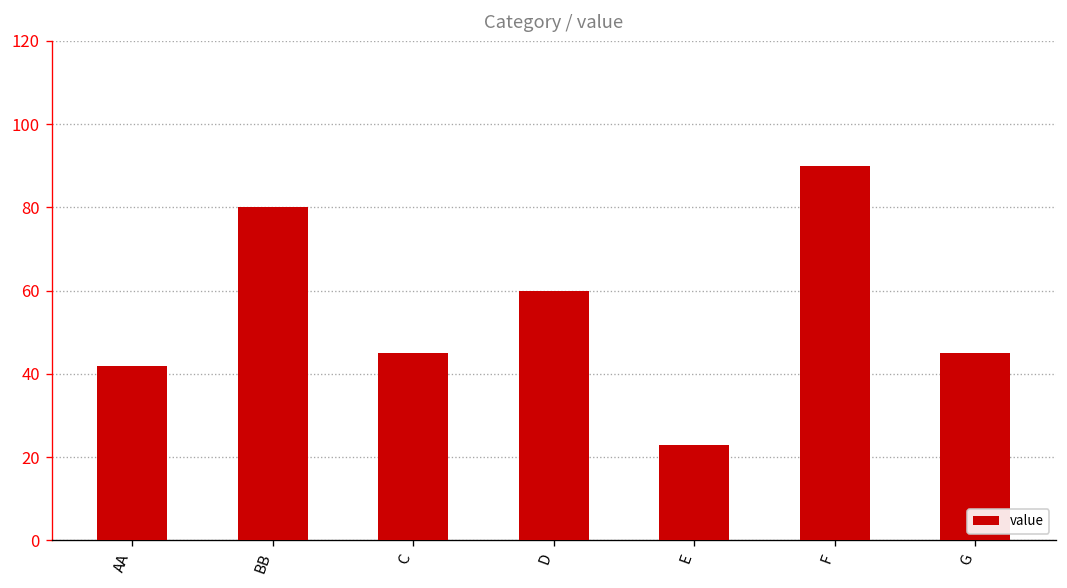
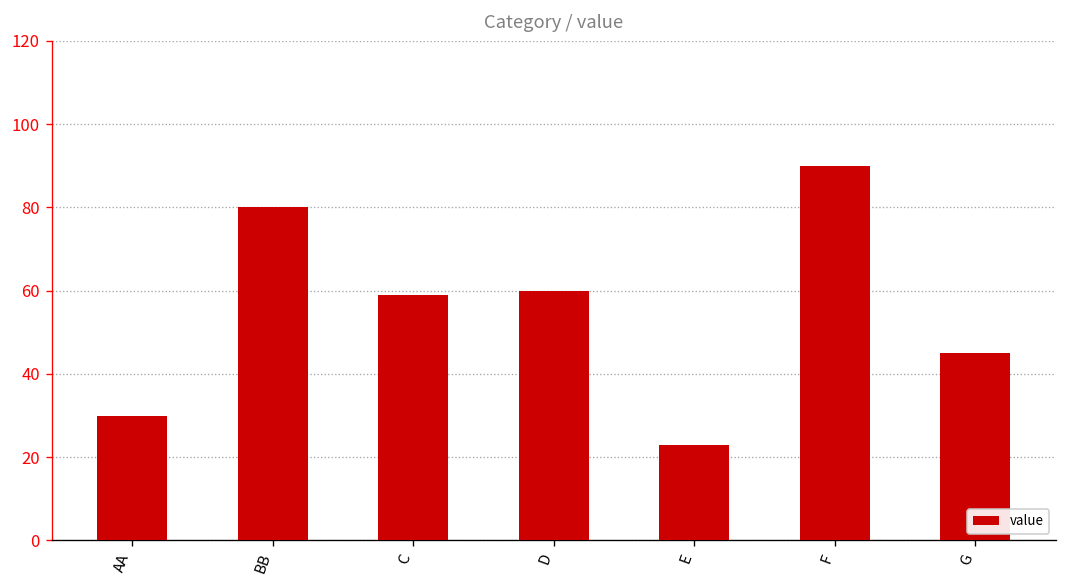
  {
-   "AA": 42,
+   "AA": 30,
    "BB": 80,
-   "C": 45,
+   "C": 59,
    "D": 60,
    "E": 23,
    "F": 90,
    "G": 45
  }
